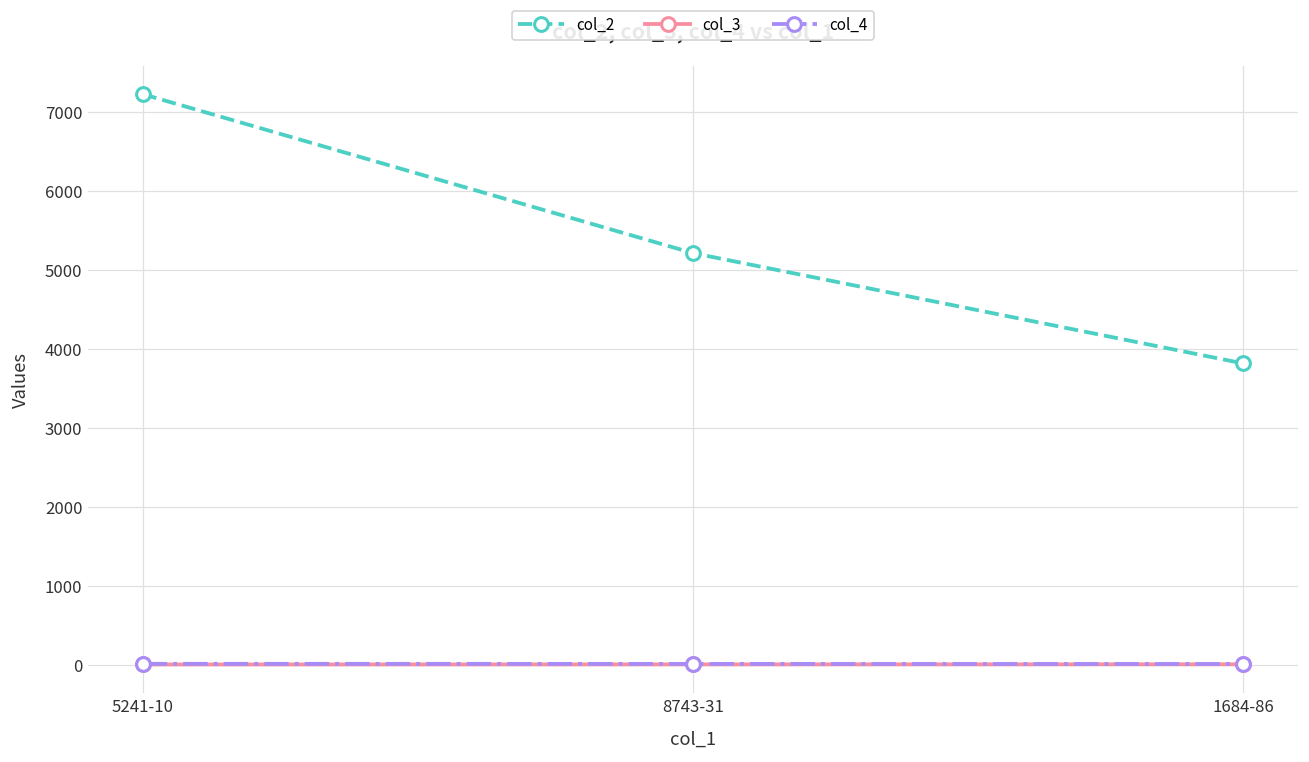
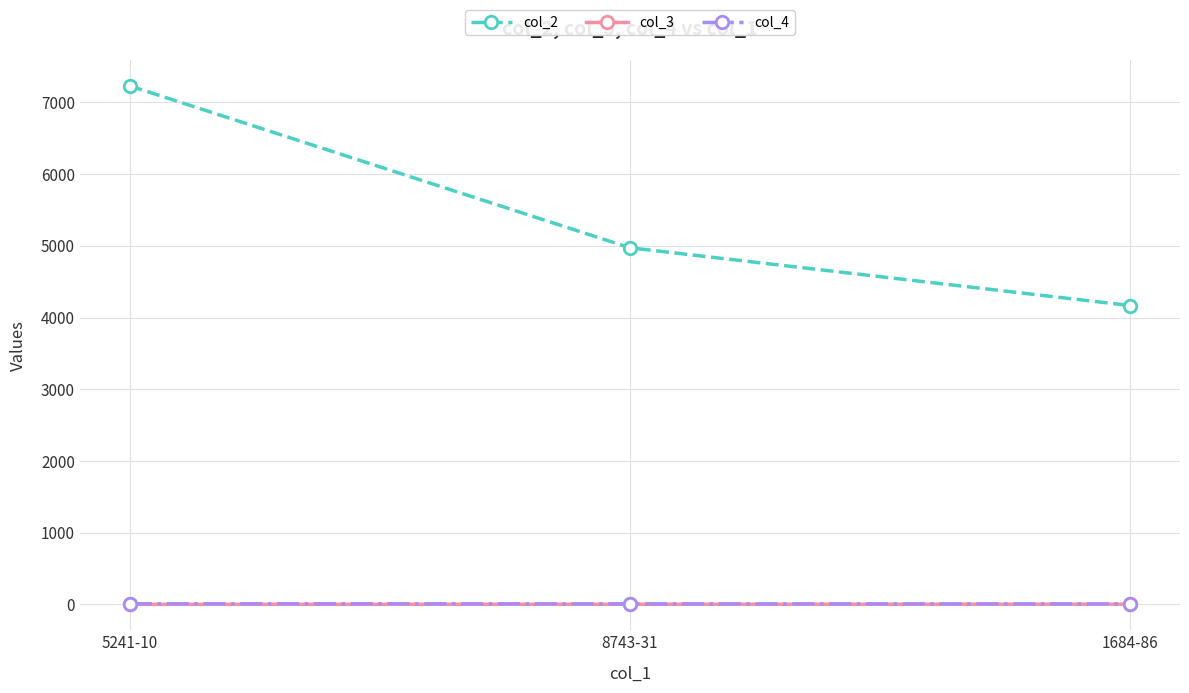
  {
    "col_2": {
      "5241-10": 7200,
-     "8743-31": 5200,
-     "1684-86": 3800
+     "8743-31": 5000,
+     "1684-86": 4200
    },
    "col_4": {
      "5241-10": 0,
      "8743-31": 0,
      "1684-86": 0
    }
  }
